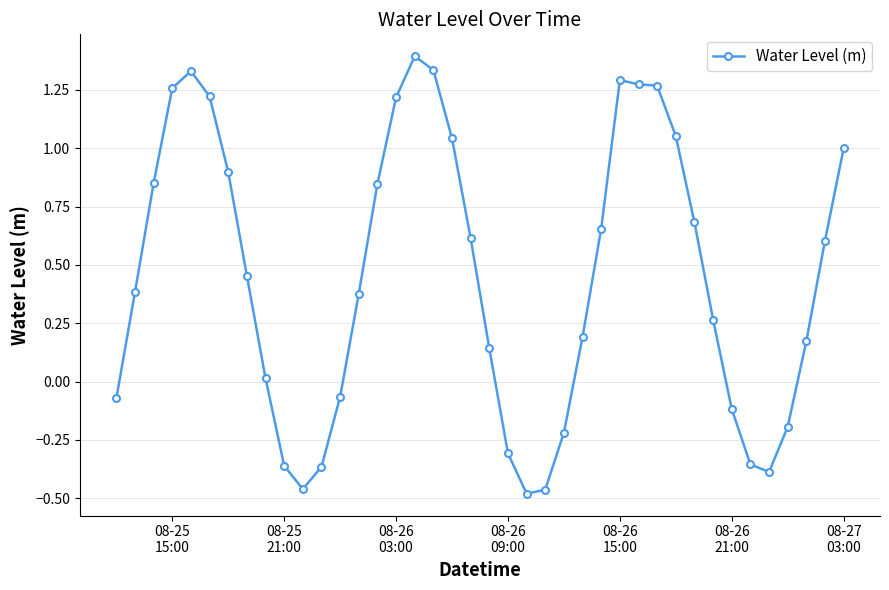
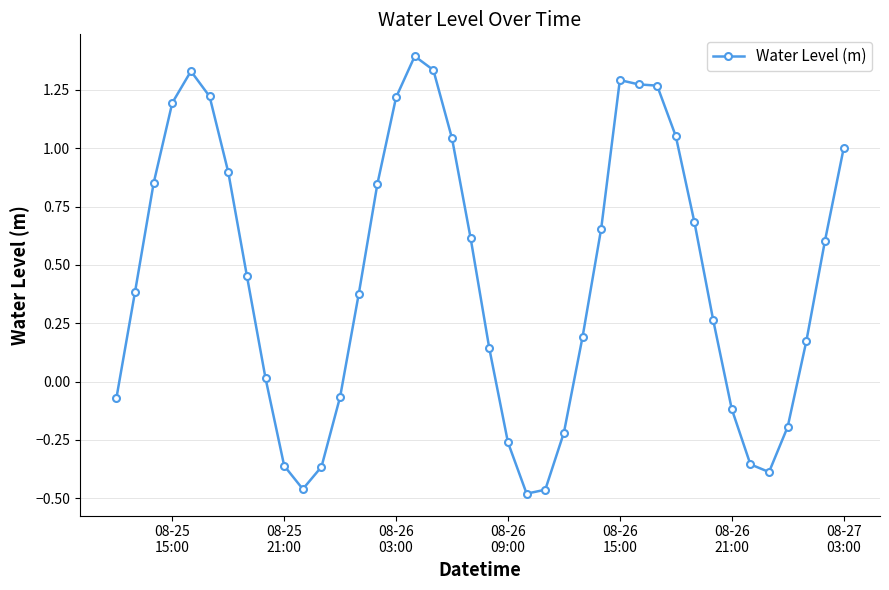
  {
-   "08-25 15:00": 1.26,
+   "08-25 15:00": 1.19,
    "08-25 21:00": -0.36,
    "08-26 03:00": 1.22,
-   "08-26 09:00": -0.31,
+   "08-26 09:00": -0.26,
    "08-26 15:00": 1.29,
    "08-26 21:00": -0.12,
    "08-27 03:00": 1.00
  }
